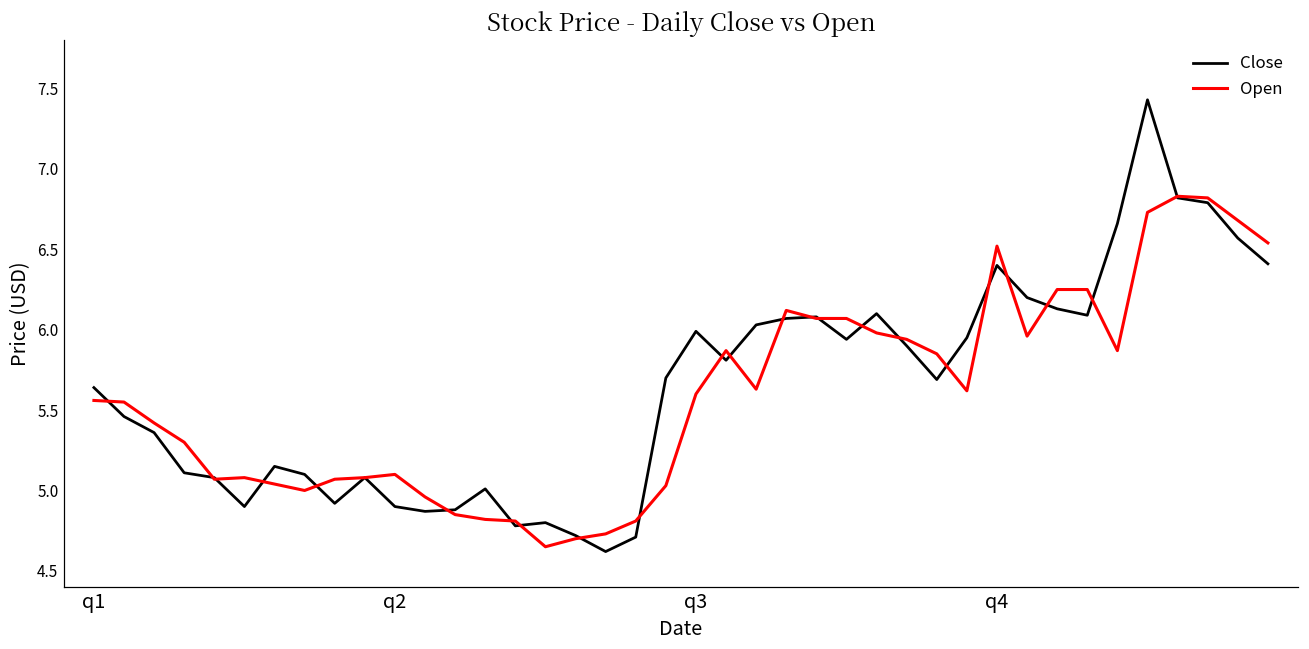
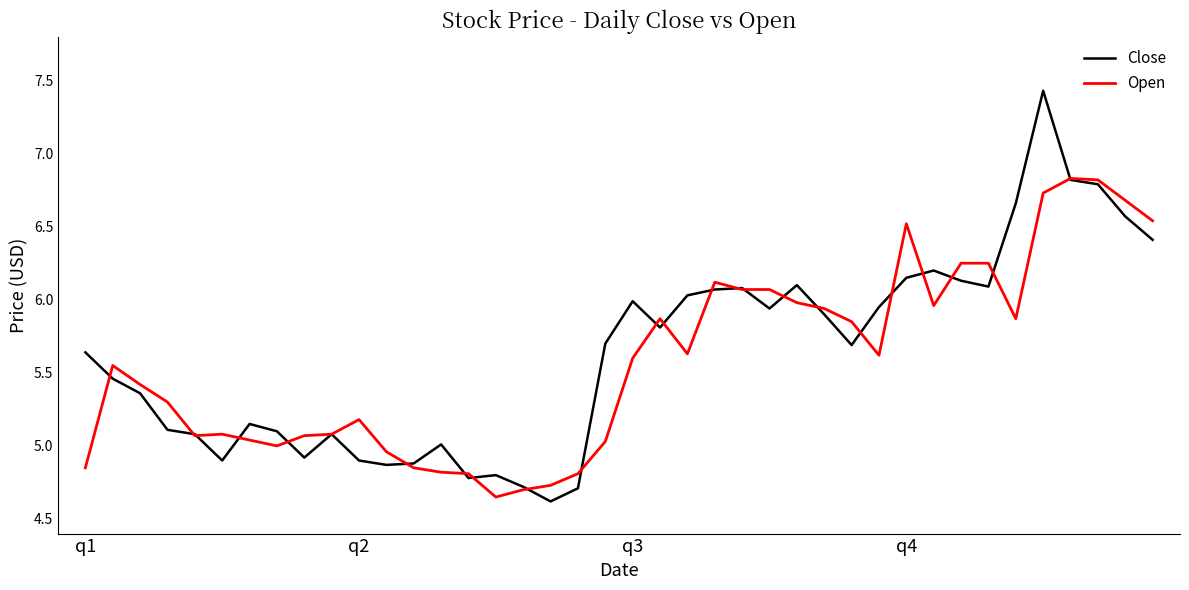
  {
    "Close": {
      "q1": 5.64,
      "q2": 4.90,
      "q3": 5.99,
-     "q4": 6.40
+     "q4": 6.15
    },
    "Open": {
-     "q1": 5.56,
-     "q2": 5.10,
+     "q1": 4.85,
+     "q2": 5.18,
      "q3": 5.60,
      "q4": 6.52
    }
  }
